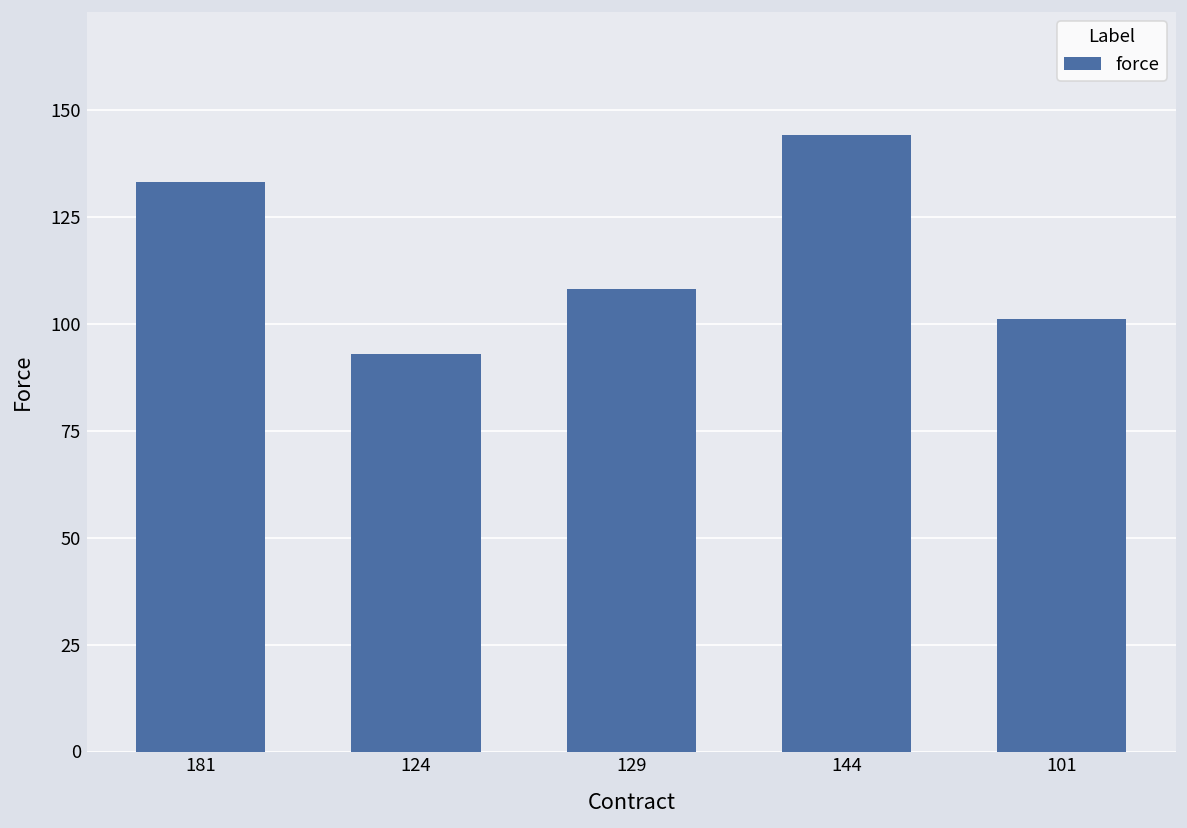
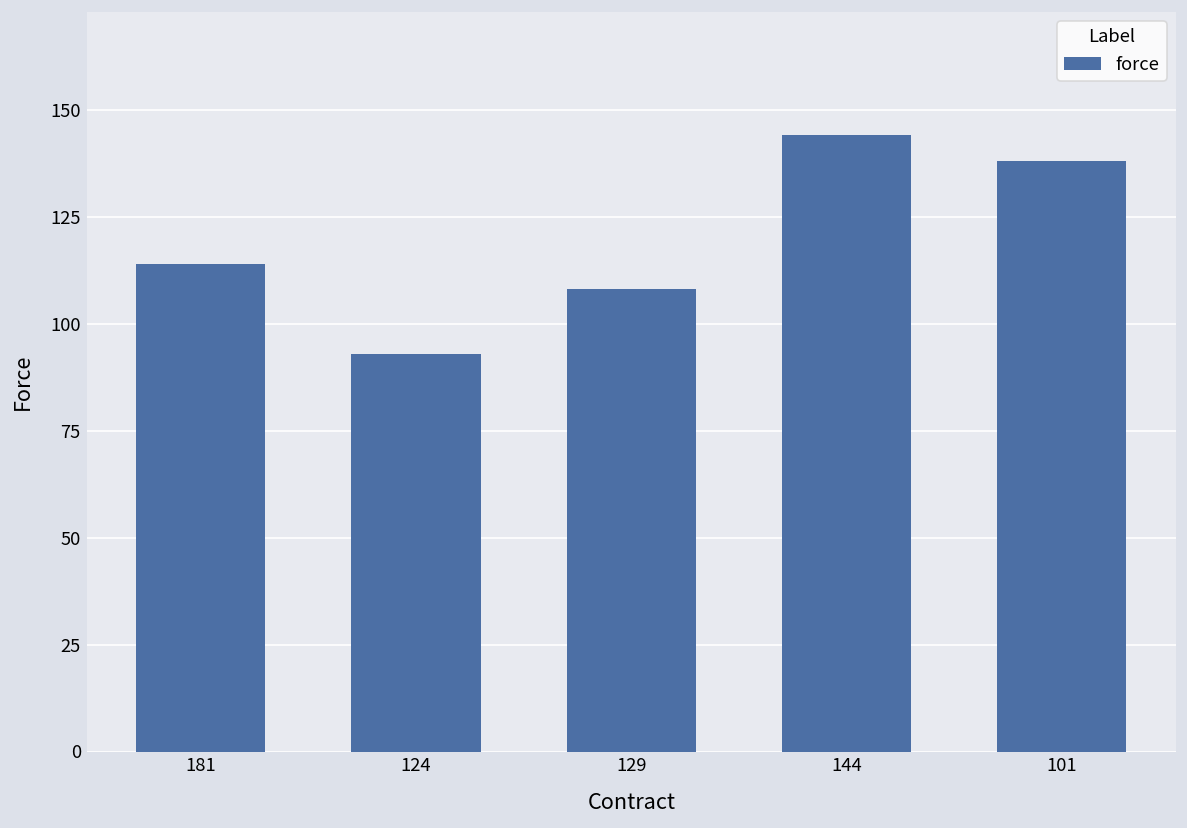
  {
-   "181": 133,
+   "181": 114,
    "124": 93,
    "129": 108,
    "144": 144,
-   "101": 101
+   "101": 138
  }
